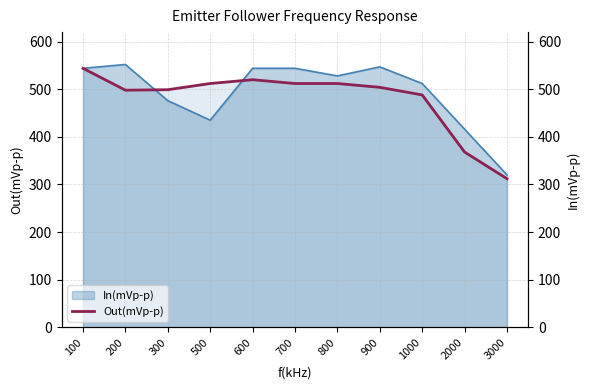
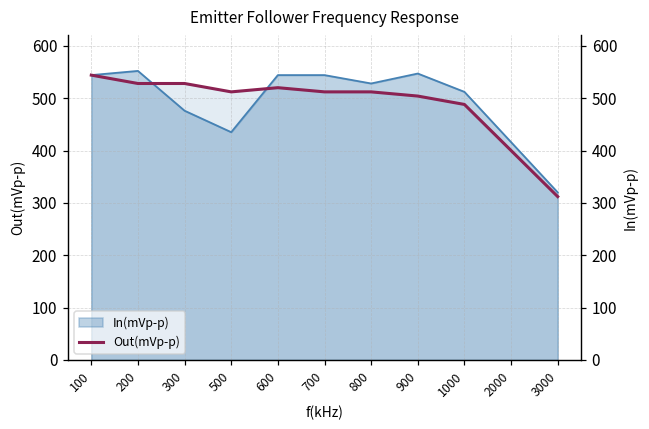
  {
    "In(mVp-p)": {
      "200": 550,
      "300": 480,
      "500": 440,
      "600": 540,
      "700": 540,
      "800": 530,
      "900": 550,
      "1000": 510,
      "2000": 420,
      "3000": 320
    },
    "Out(mVp-p)": {
-     "200": 500,
-     "300": 500,
+     "200": 530,
+     "300": 530,
      "500": 510,
      "600": 520,
      "700": 510,
      "800": 510,
      "900": 500,
      "1000": 490,
-     "2000": 370,
+     "2000": 400,
      "3000": 310
    }
  }
